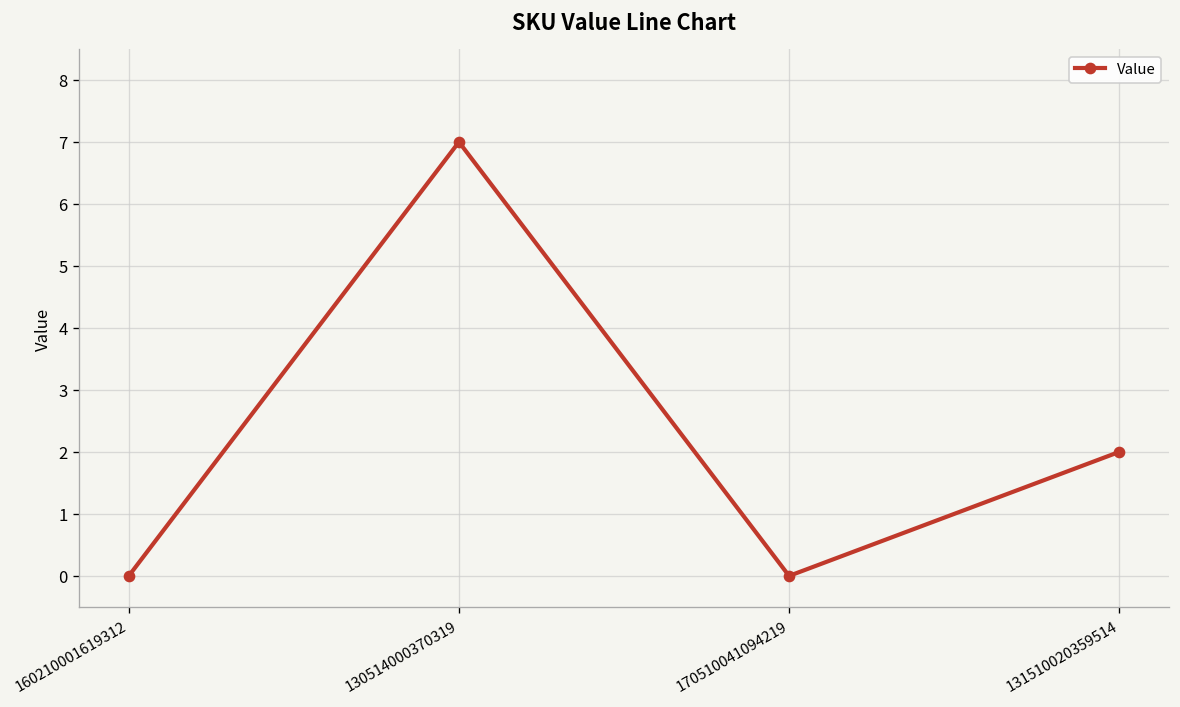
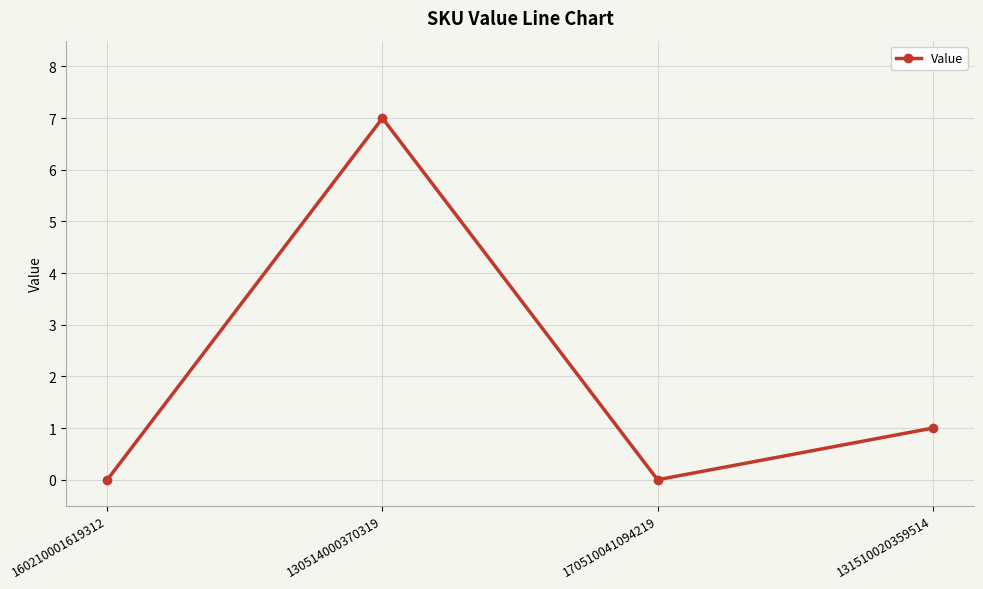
  {
    "160210001619312": 0,
    "130514000370319": 7,
    "170510041094219": 0,
-   "131510020359514": 2
+   "131510020359514": 1
  }
